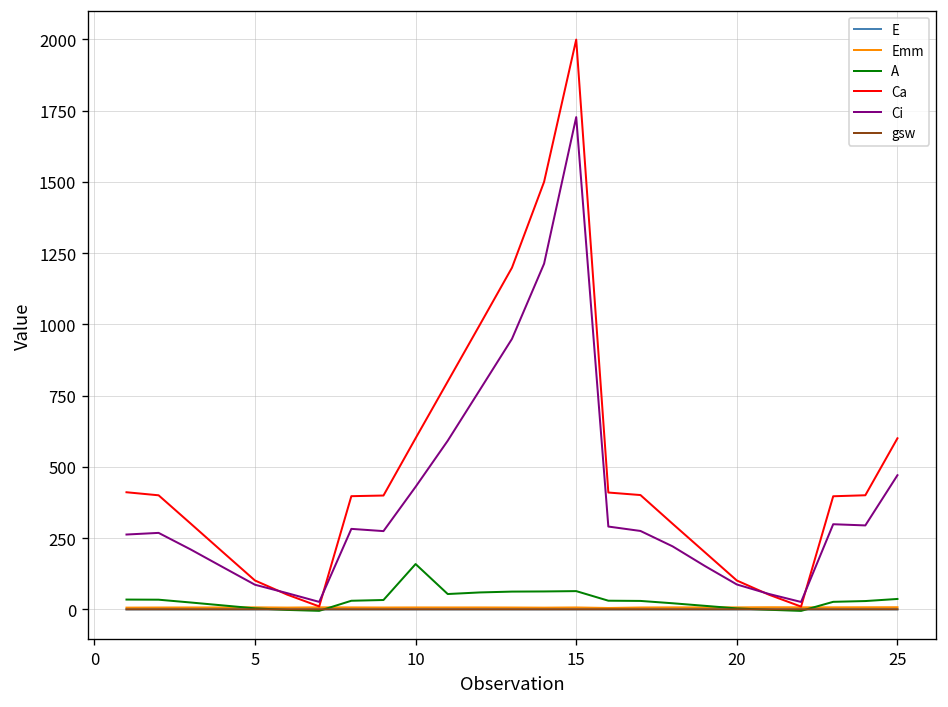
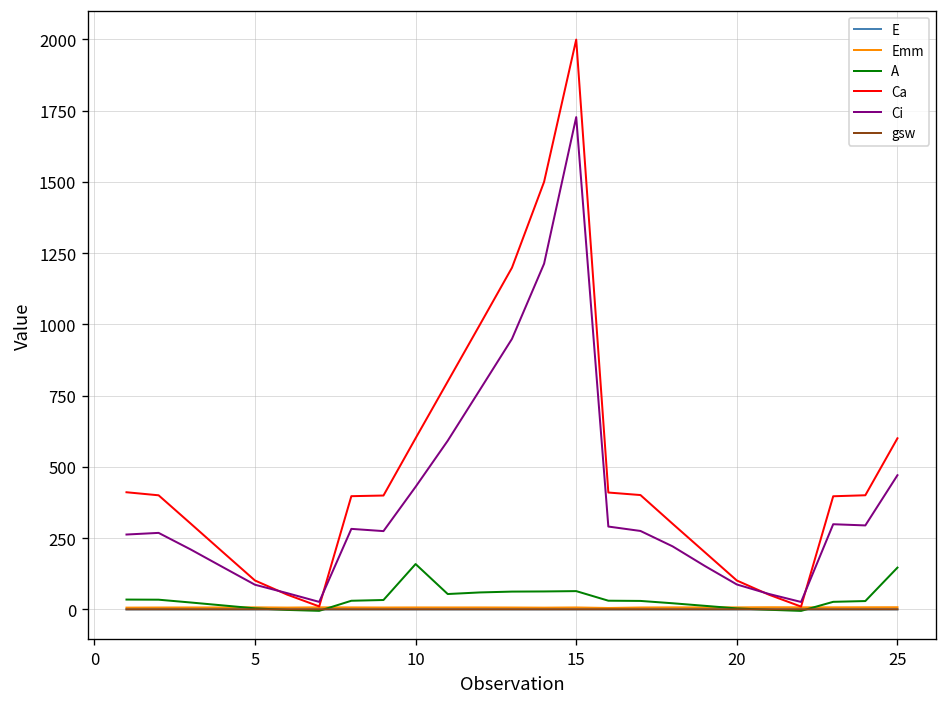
  {
    "A": {
      "10": 160,
      "15": 60,
-     "25": 40
+     "25": 150
    },
    "Ca": {
      "5": 100,
      "10": 600,
      "15": 2000,
      "20": 100,
      "25": 600
    },
    "Ci": {
      "5": 90,
      "10": 430,
      "15": 1730,
      "20": 90,
      "25": 470
    }
  }
